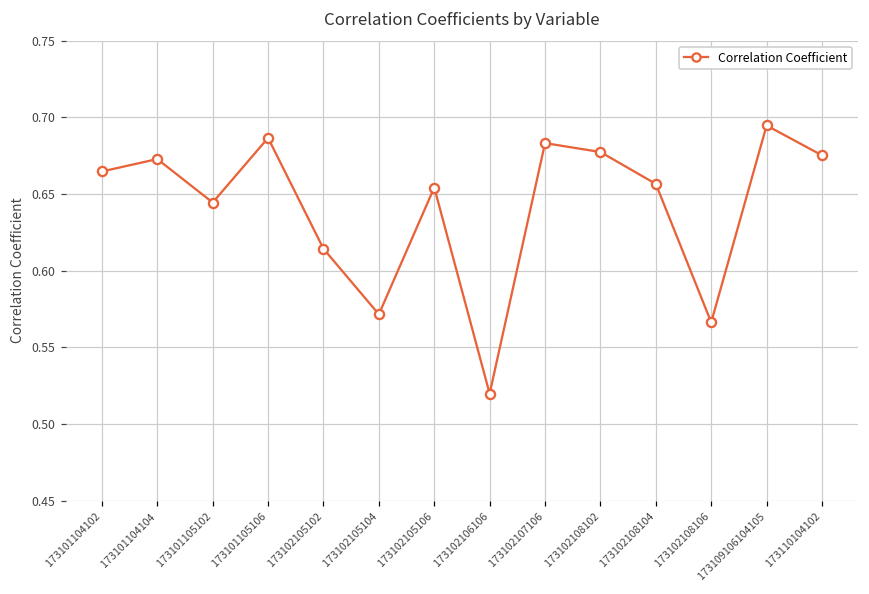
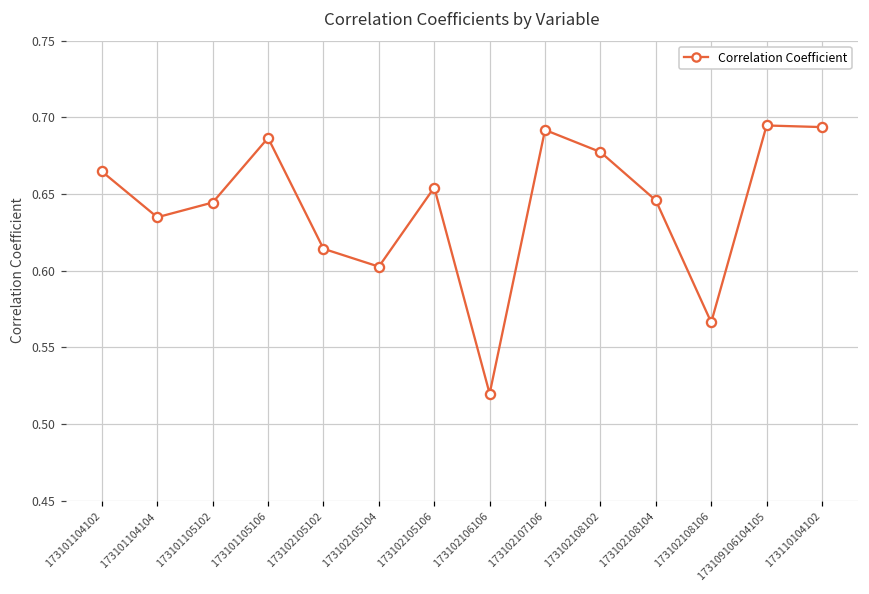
  {
    "173101104102": 0.665,
-   "173101104104": 0.673,
+   "173101104104": 0.635,
    "173101105102": 0.644,
    "173101105106": 0.687,
    "173102105102": 0.614,
-   "173102105104": 0.572,
+   "173102105104": 0.603,
    "173102105106": 0.654,
    "173102106106": 0.520,
-   "173102107106": 0.683,
+   "173102107106": 0.692,
    "173102108102": 0.677,
-   "173102108104": 0.657,
+   "173102108104": 0.646,
    "173102108106": 0.566,
    "173109106104105": 0.695,
-   "173110104102": 0.675
+   "173110104102": 0.694
  }
